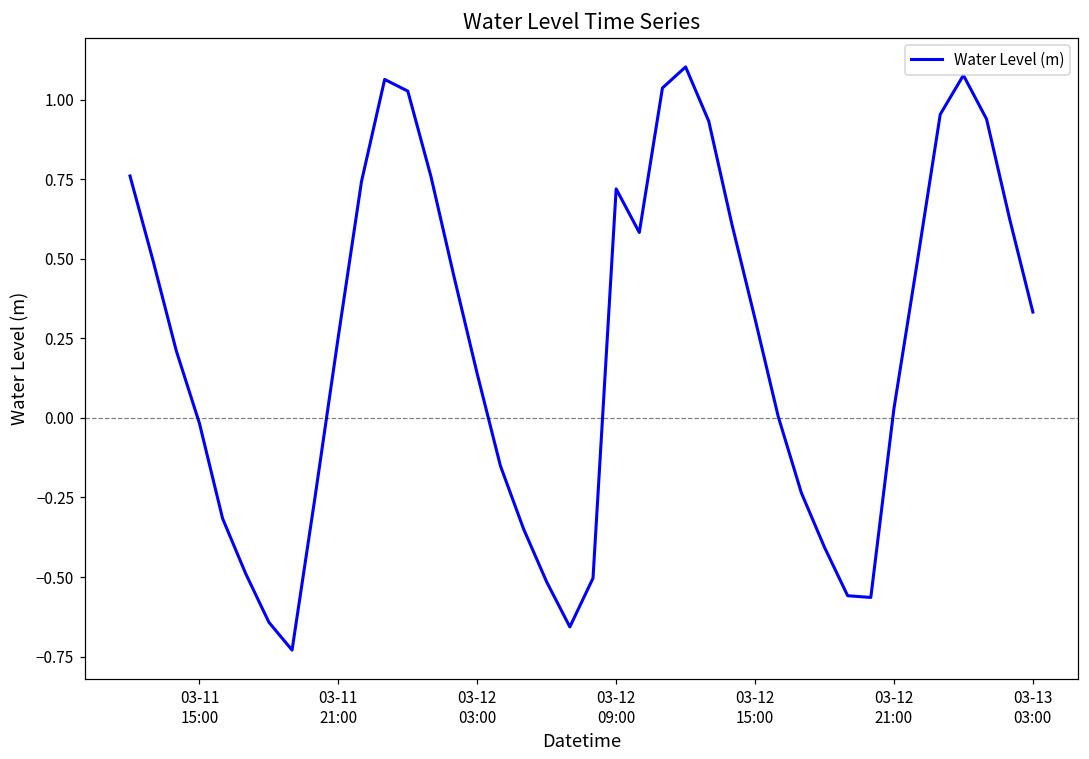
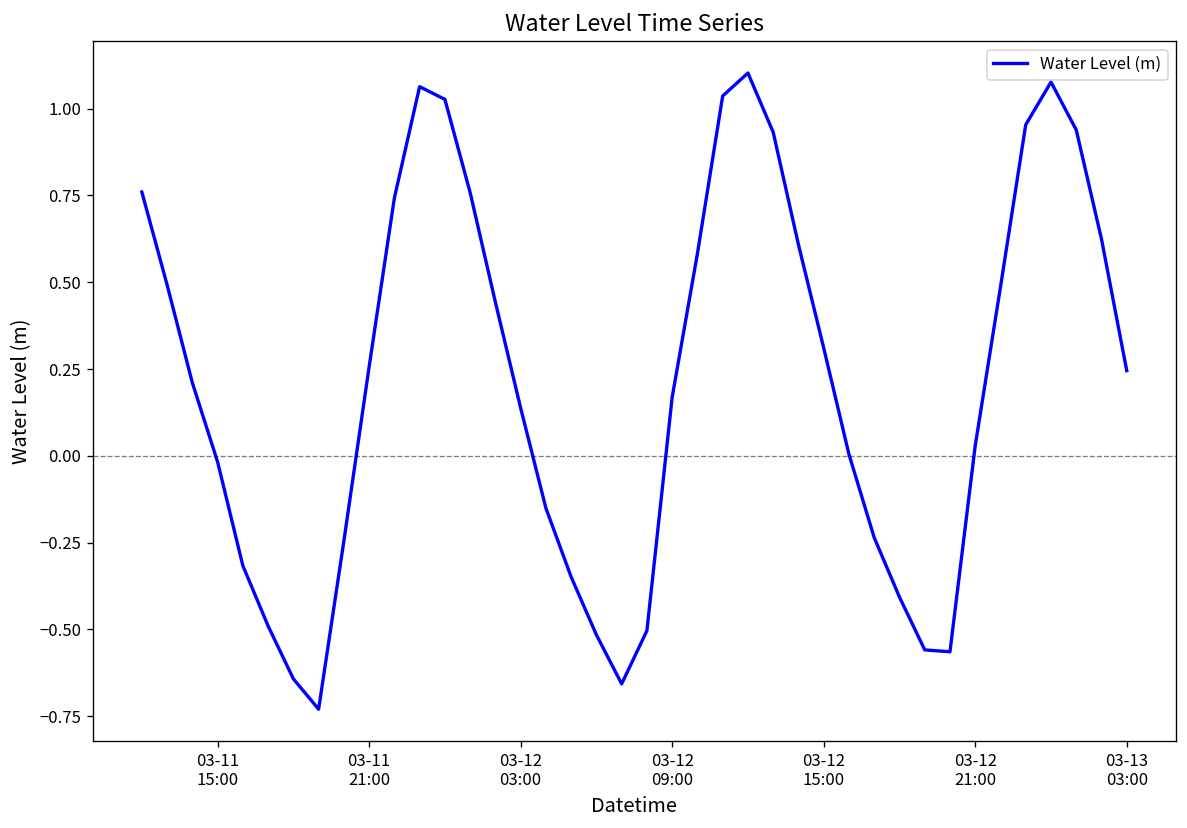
  {
    "03-11 15:00": -0.02,
    "03-11 21:00": 0.26,
    "03-12 03:00": 0.14,
-   "03-12 09:00": 0.72,
+   "03-12 09:00": 0.17,
    "03-12 15:00": 0.31,
    "03-12 21:00": 0.03,
-   "03-13 03:00": 0.33
+   "03-13 03:00": 0.25
  }
